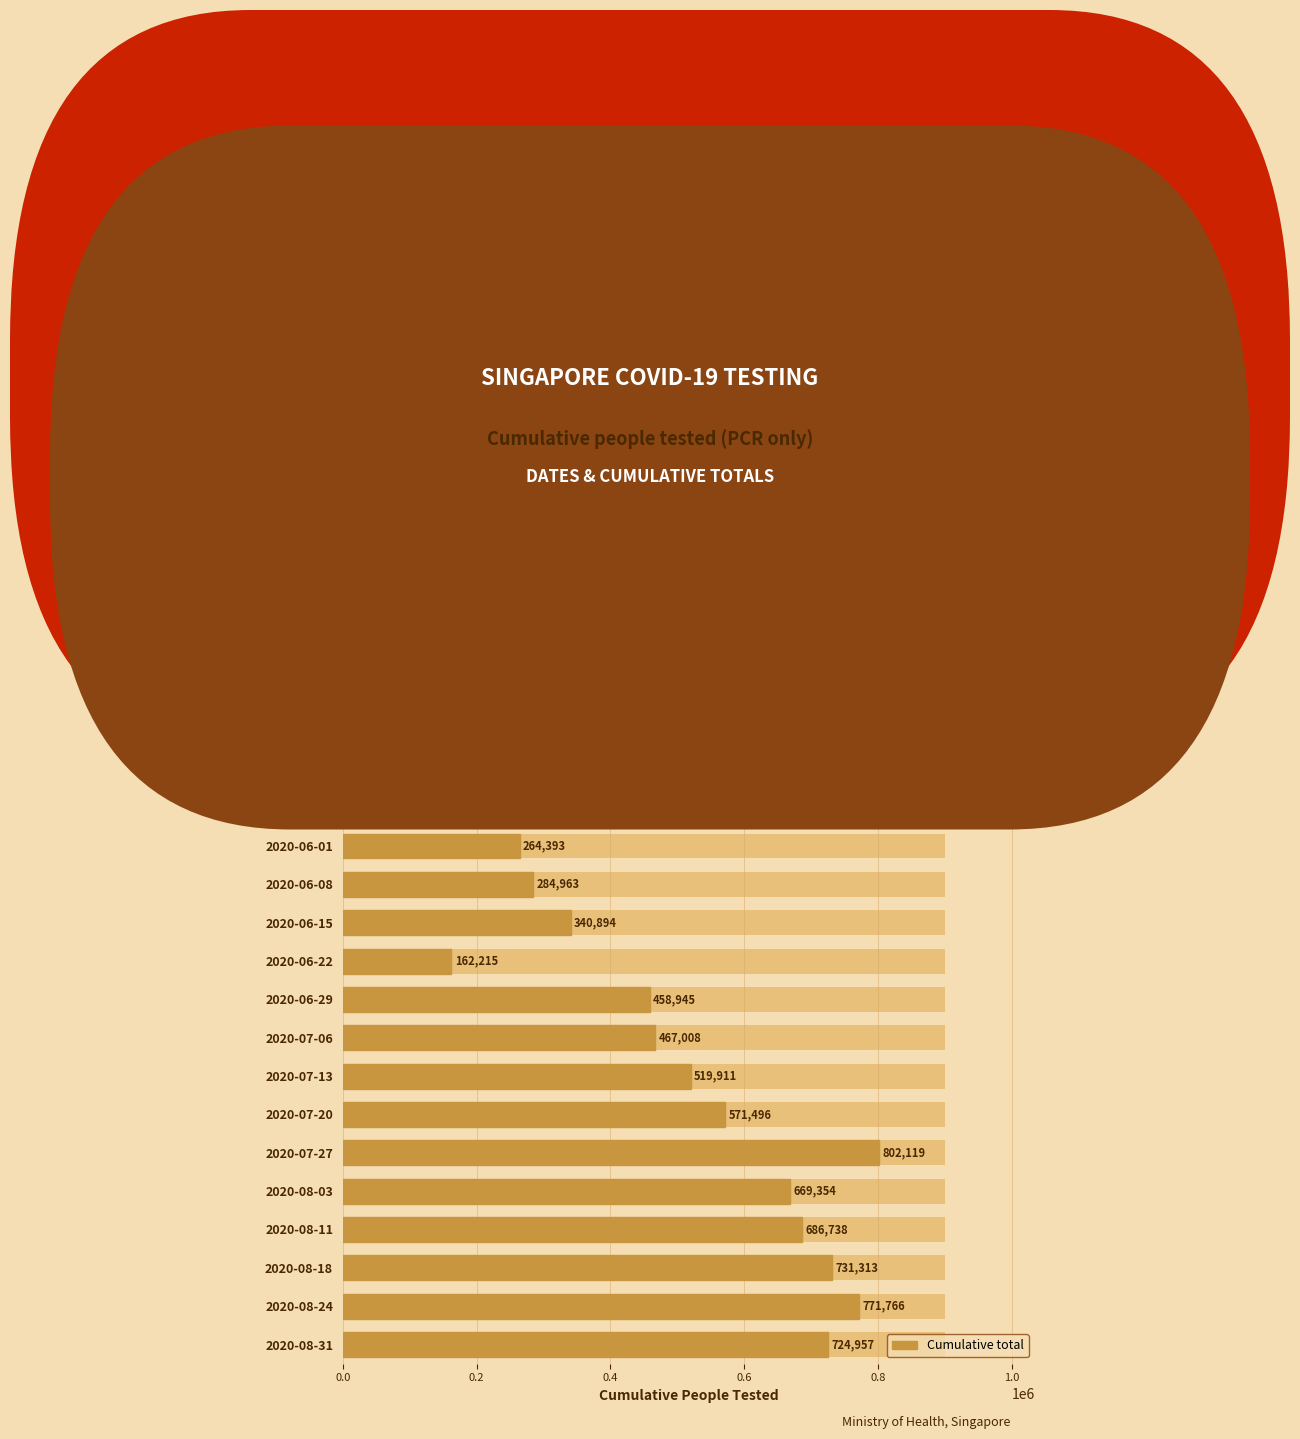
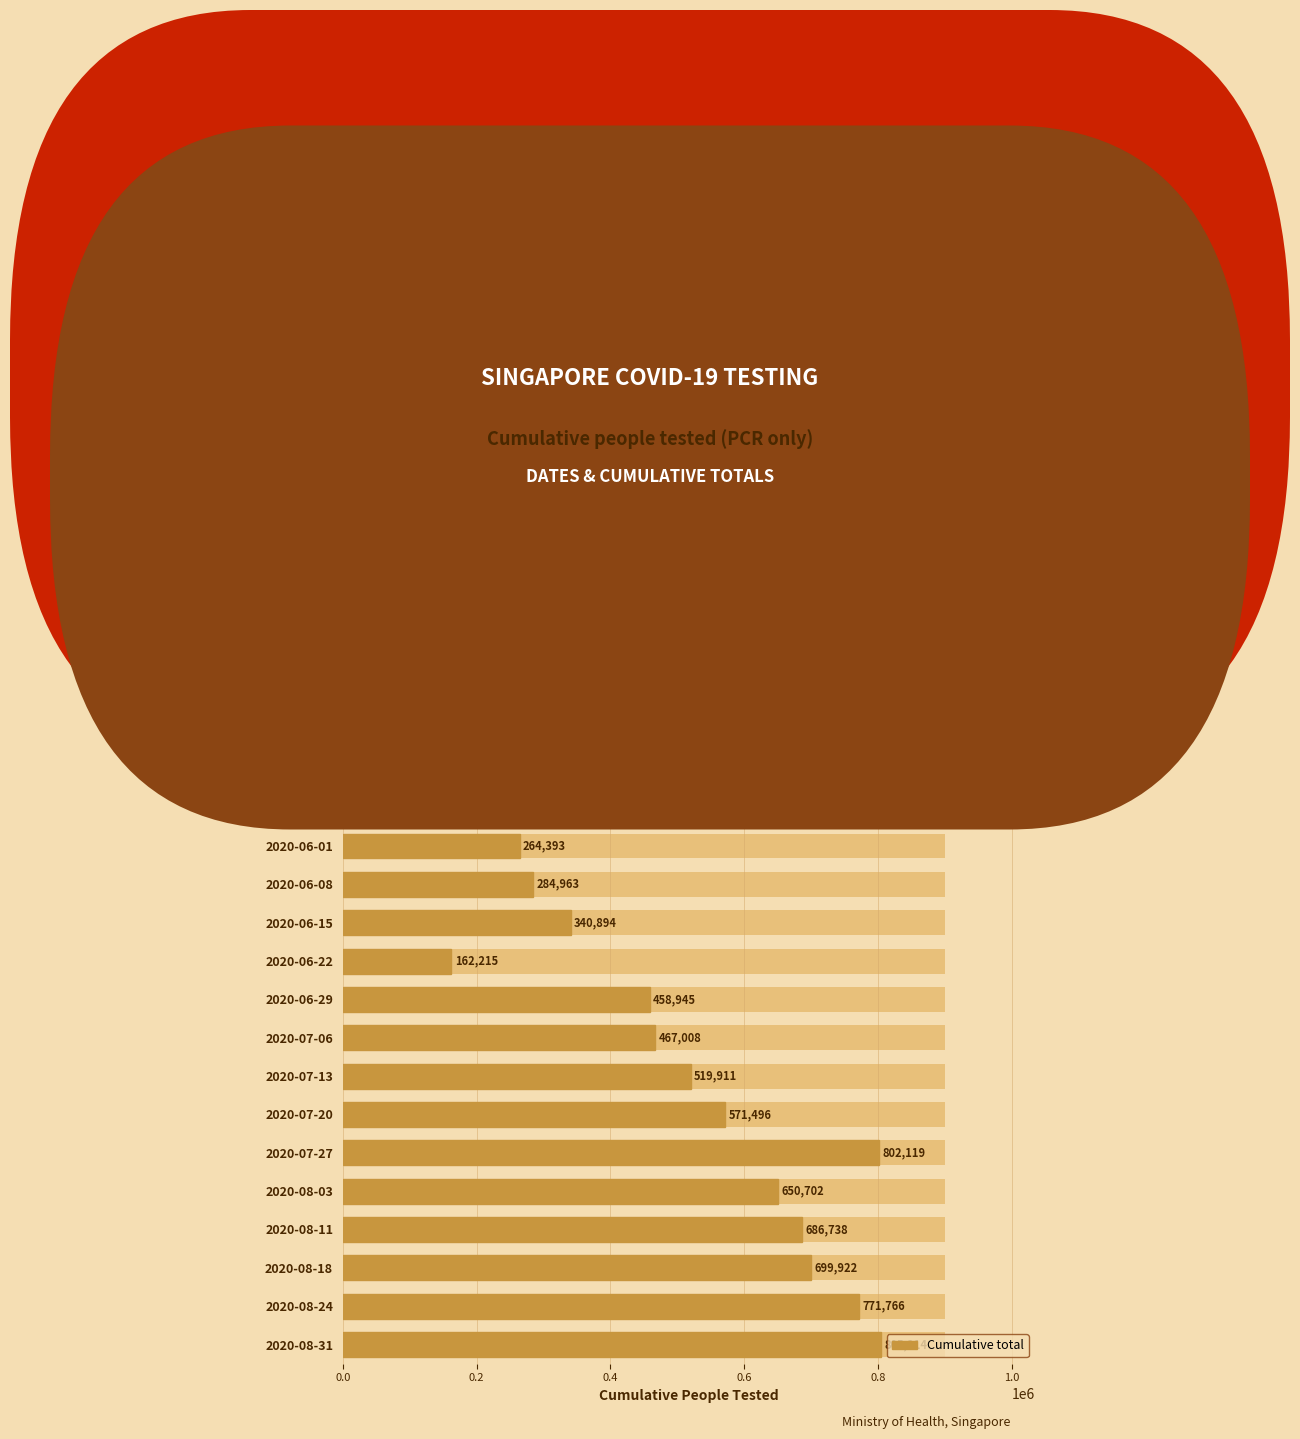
  {
    "Cumulative total": {
-     "2020-08-03": "669,354",
-     "2020-08-18": "731,313",
-     "2020-08-31": "720000"
+     "2020-08-03": "650,702",
+     "2020-08-18": "699,922",
+     "2020-08-31": "810000"
    }
  }
